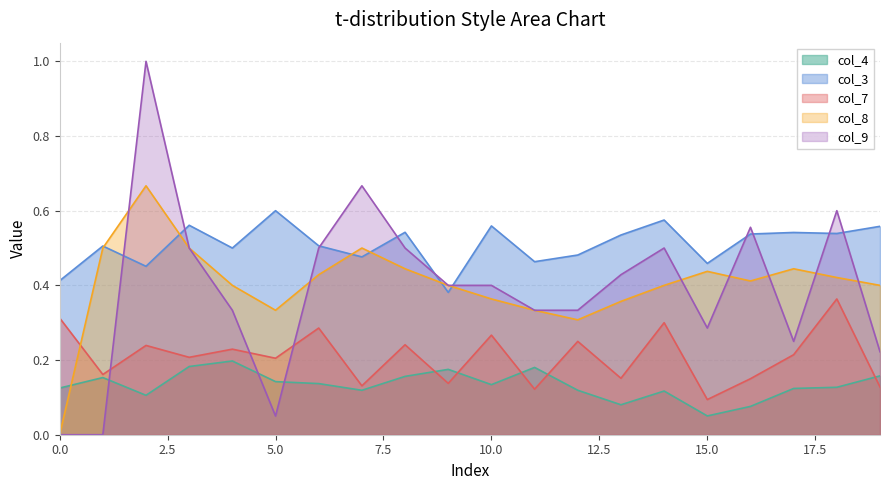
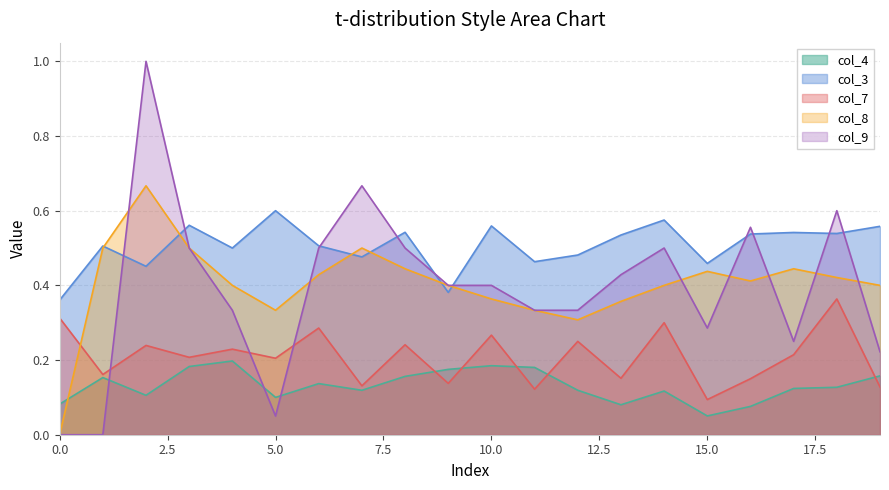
  {
    "col_4": {
-     "0.0": 0.13,
-     "5.0": 0.14,
-     "10.0": 0.13,
+     "0.0": 0.08,
+     "5.0": 0.10,
+     "10.0": 0.18,
      "15.0": 0.05
    },
    "col_3": {
-     "0.0": 0.41,
+     "0.0": 0.36,
      "5.0": 0.60,
      "10.0": 0.56,
      "15.0": 0.46
    },
    "col_9": {
      "5.0": 0.05,
      "10.0": 0.40,
      "15.0": 0.29
    }
  }
